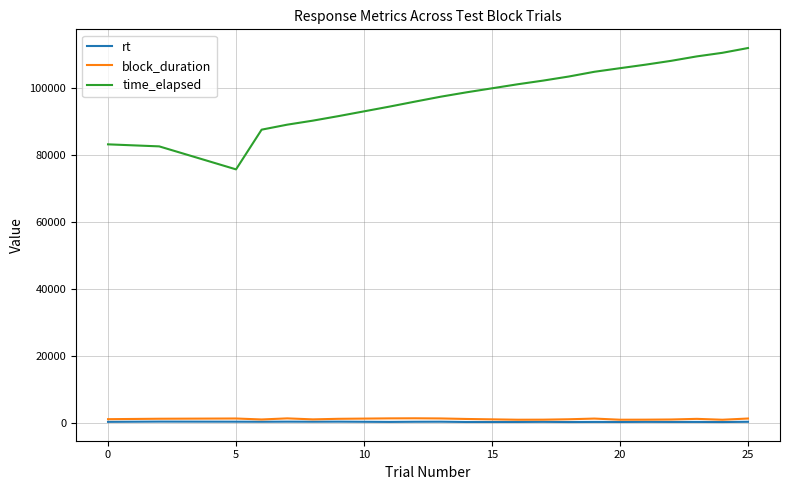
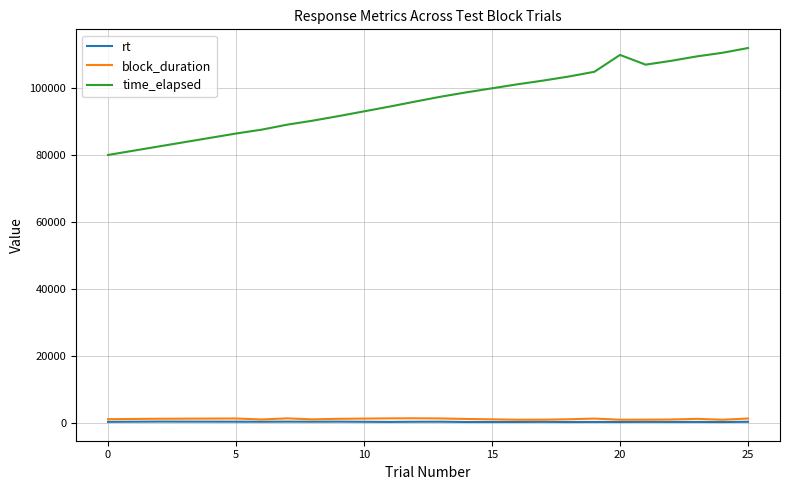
  {
    "rt": {
      "0": 0,
      "5": 0,
      "25": 0
    },
    "block_duration": {
      "0": 1000,
      "5": 1000,
      "25": 1000
    },
    "time_elapsed": {
-     "0": 83000,
-     "5": 76000,
-     "20": 106000,
+     "0": 80000,
+     "5": 86000,
+     "20": 110000,
      "25": 112000
    }
  }
